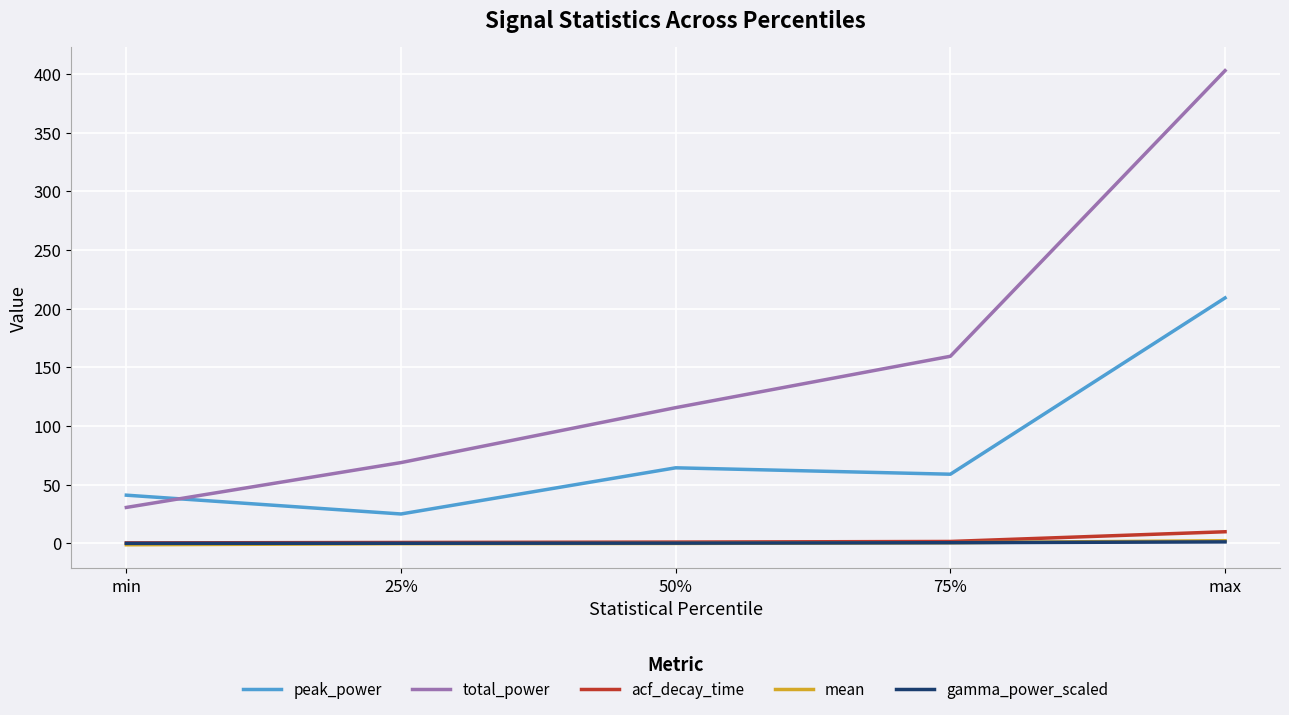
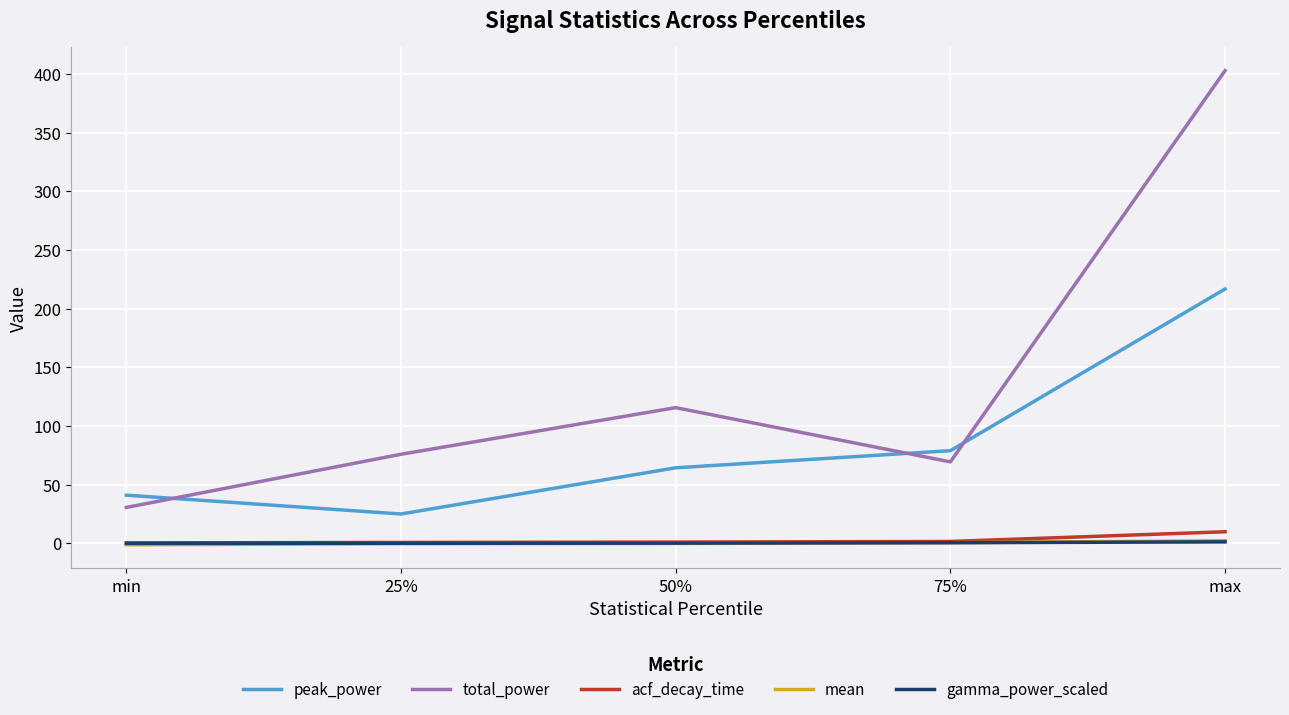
  {
    "peak_power": {
      "min": 41,
      "25%": 25,
      "50%": 64,
-     "75%": 59,
-     "max": 209
+     "75%": 79,
+     "max": 217
    },
    "total_power": {
      "min": 31,
-     "25%": 69,
+     "25%": 76,
      "50%": 116,
-     "75%": 159,
+     "75%": 69,
      "max": 403
    },
    "acf_decay_time": {
      "max": 10
    }
  }
